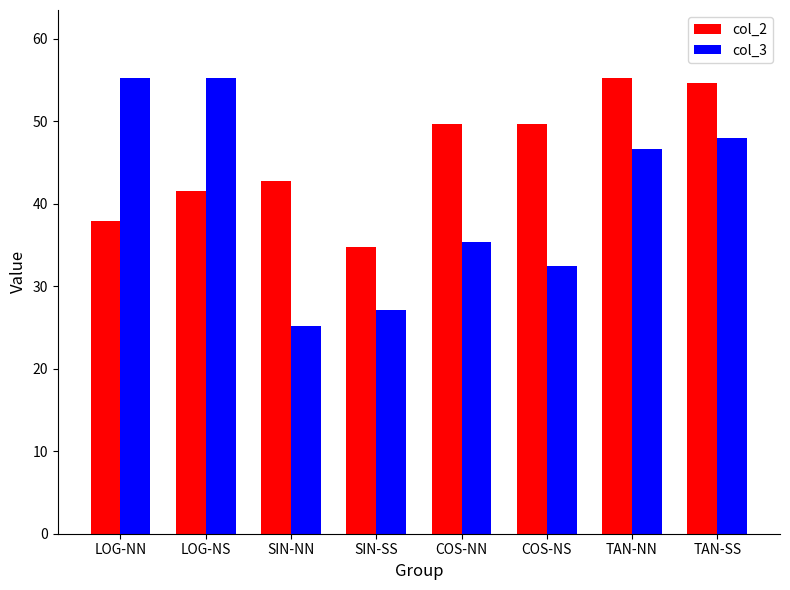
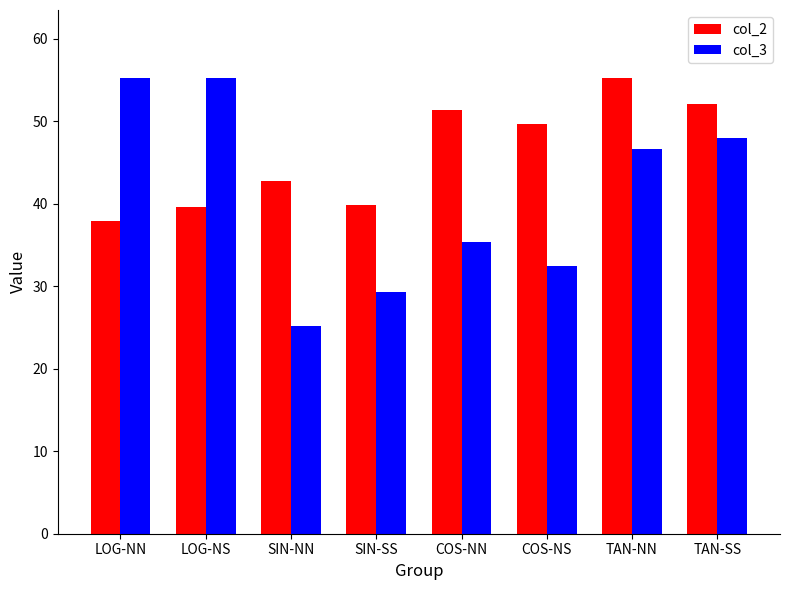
  {
    "col_2": {
      "LOG-NN": 38,
-     "LOG-NS": 42,
+     "LOG-NS": 40,
      "SIN-NN": 43,
-     "SIN-SS": 35,
-     "COS-NN": 50,
+     "SIN-SS": 40,
+     "COS-NN": 51,
      "COS-NS": 50,
      "TAN-NN": 55,
-     "TAN-SS": 55
+     "TAN-SS": 52
    },
    "col_3": {
      "LOG-NN": 55,
      "LOG-NS": 55,
      "SIN-NN": 25,
-     "SIN-SS": 27,
+     "SIN-SS": 29,
      "COS-NN": 35,
      "COS-NS": 32,
      "TAN-NN": 47,
      "TAN-SS": 48
    }
  }
